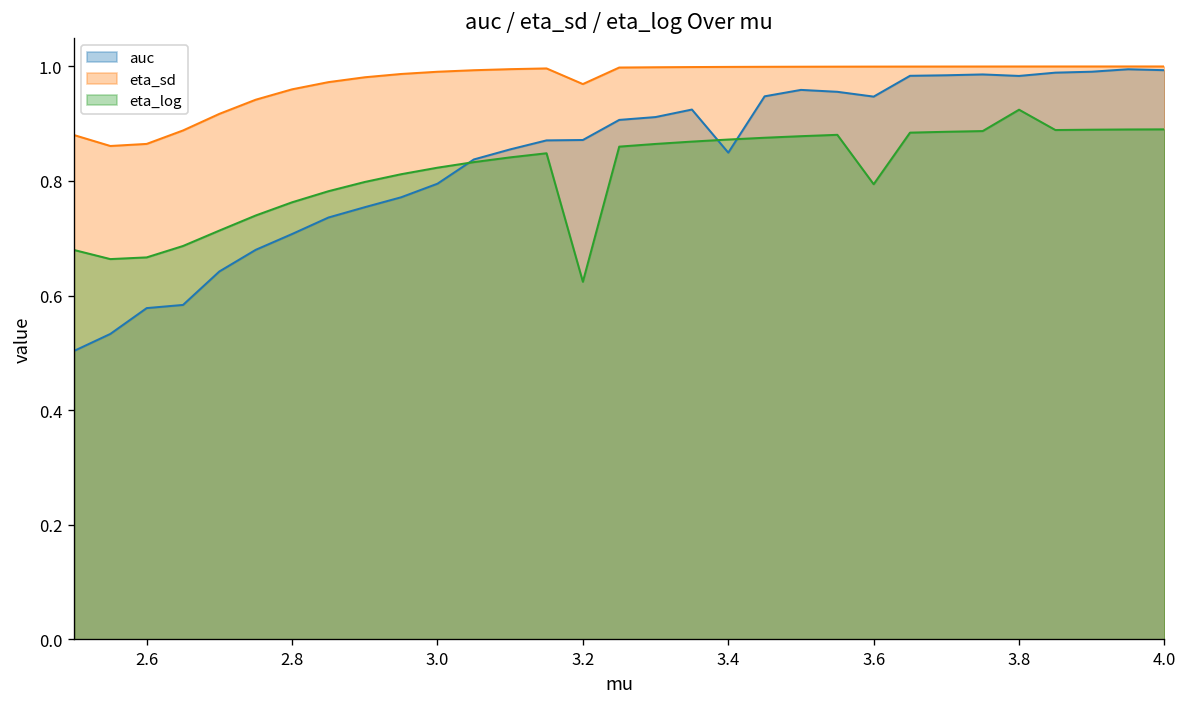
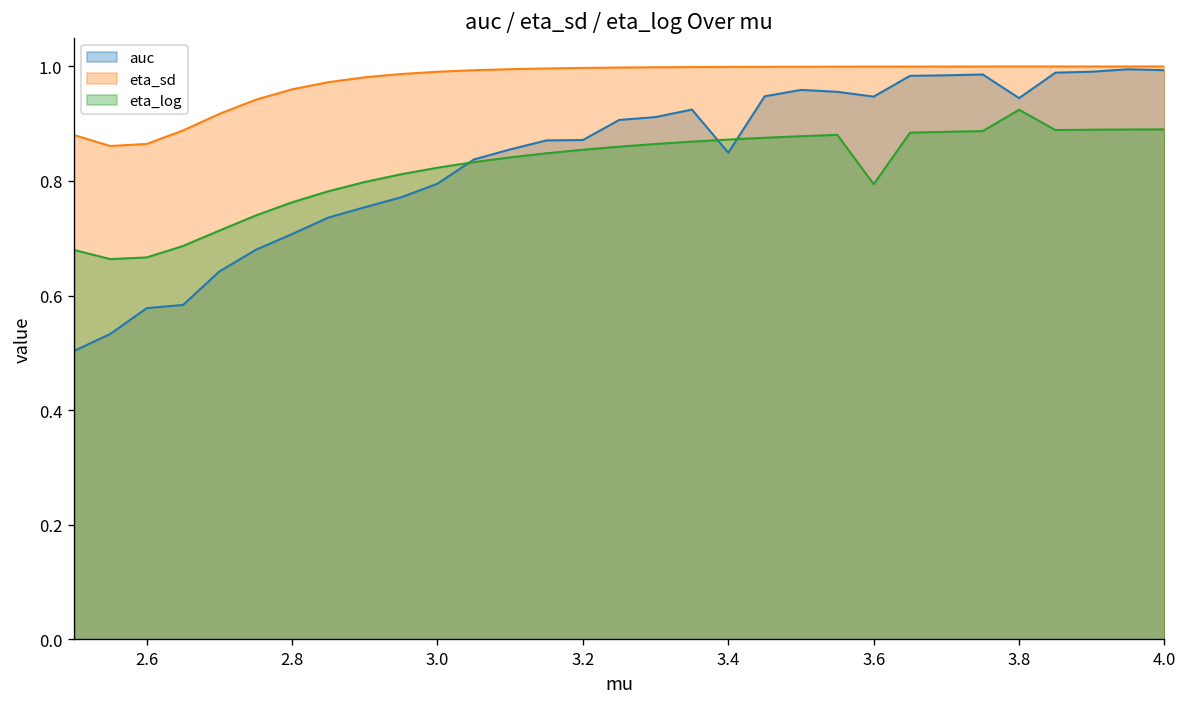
  {
    "auc": {
      "2.6": 0.58,
      "2.8": 0.71,
      "3.0": 0.80,
      "3.2": 0.87,
      "3.4": 0.85,
      "3.6": 0.95,
-     "3.8": 0.98,
+     "3.8": 0.94,
      "4.0": 0.99
    },
    "eta_sd": {
      "2.6": 0.86,
      "2.8": 0.96,
      "3.0": 0.99,
-     "3.2": 0.97,
+     "3.2": 1.00,
      "3.4": 1.00,
      "3.6": 1.00,
      "3.8": 1.00,
      "4.0": 1.00
    },
    "eta_log": {
      "2.6": 0.67,
      "2.8": 0.76,
      "3.0": 0.82,
-     "3.2": 0.62,
+     "3.2": 0.85,
      "3.4": 0.87,
      "3.6": 0.79,
      "3.8": 0.92,
      "4.0": 0.89
    }
  }
